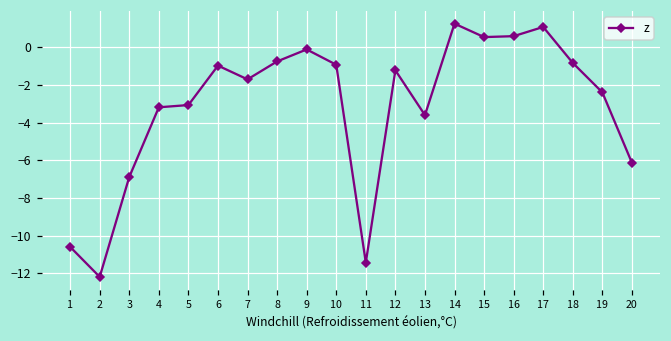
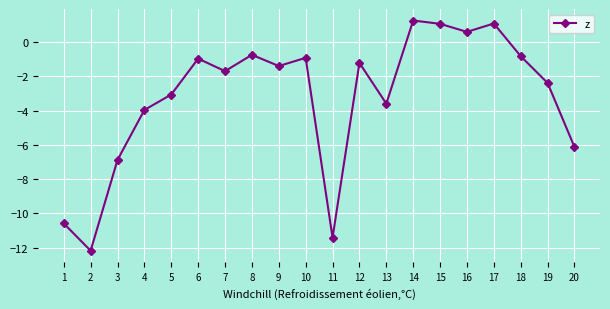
  {
    "1": -10.6,
    "2": -12.2,
    "3": -6.9,
-   "4": -3.2,
+   "4": -4.0,
    "5": -3.1,
    "6": -1.0,
    "7": -1.7,
    "8": -0.7,
-   "9": -0.1,
+   "9": -1.4,
    "10": -0.9,
    "11": -11.4,
    "12": -1.2,
    "13": -3.6,
    "14": 1.3,
-   "15": 0.5,
+   "15": 1.1,
    "16": 0.6,
    "17": 1.1,
    "18": -0.8,
    "19": -2.4,
    "20": -6.1
  }
